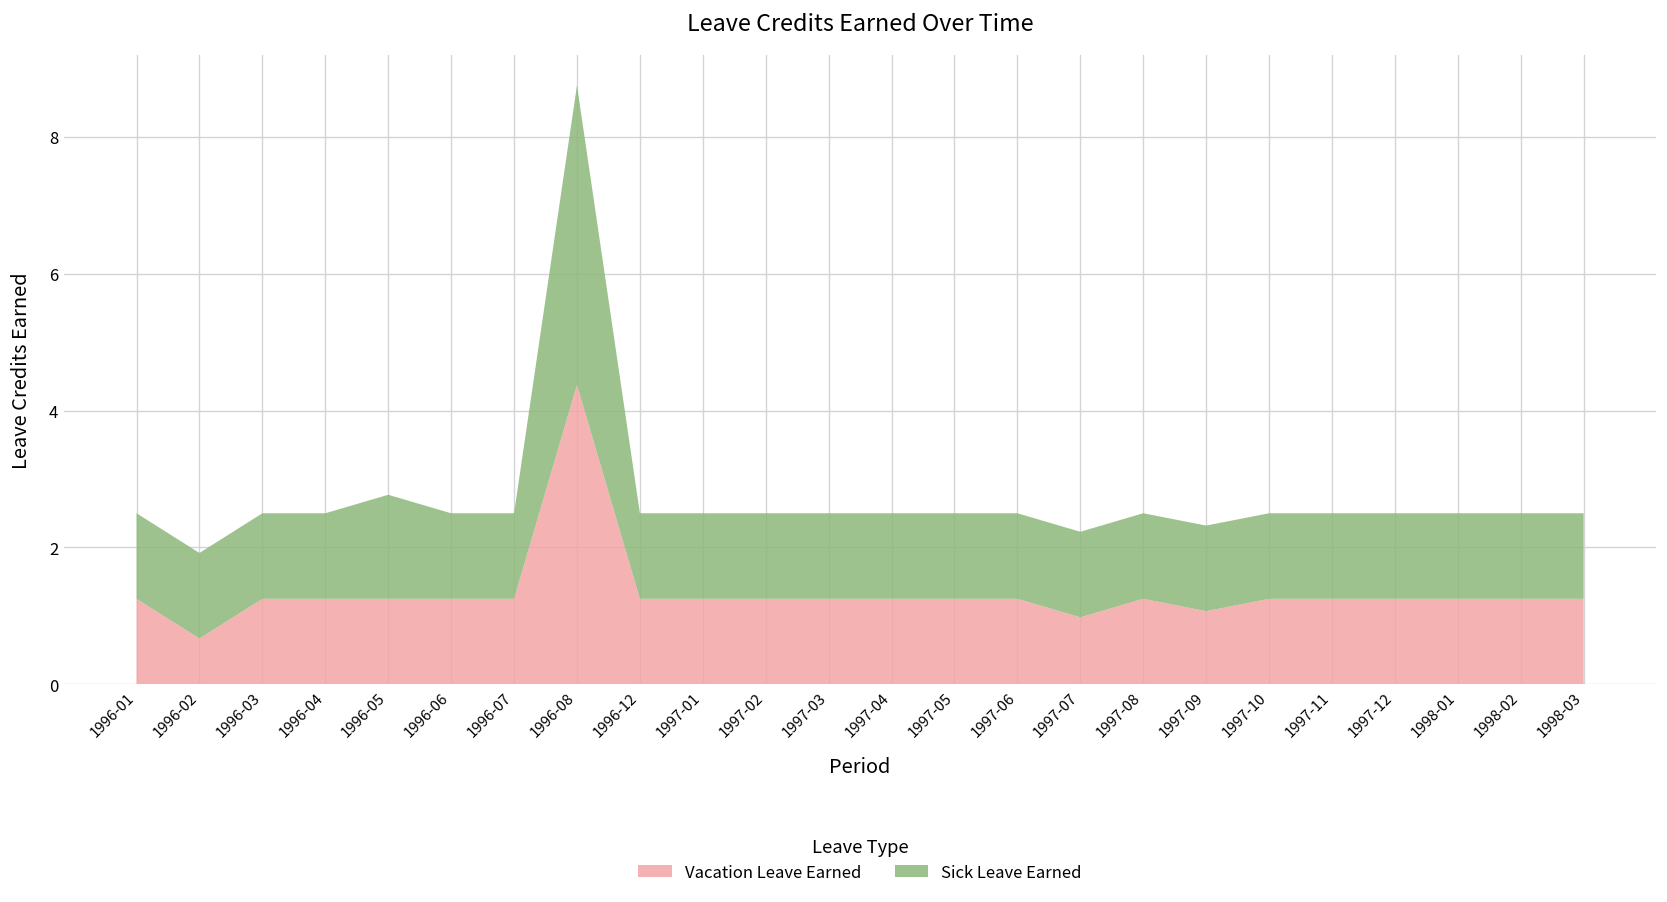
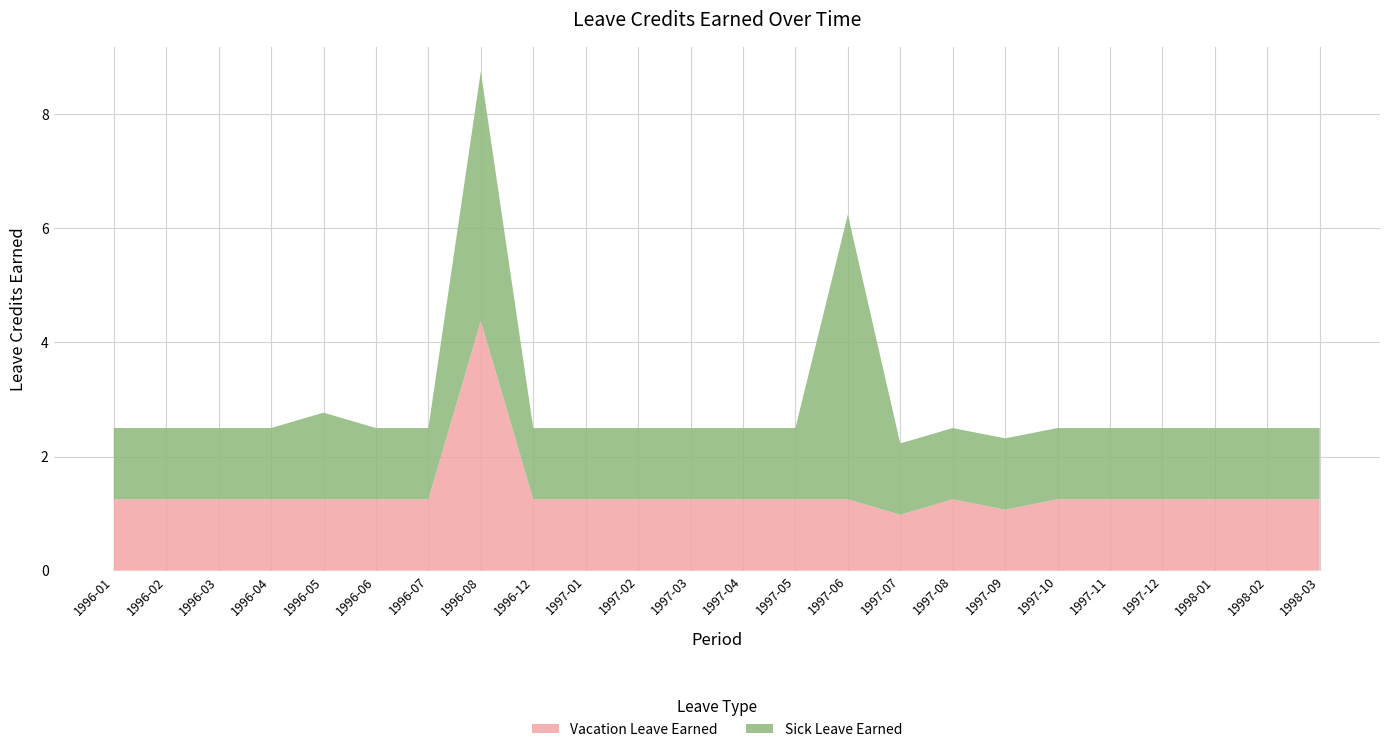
  {
    "Vacation Leave Earned": {
      "1996-01": 1.3,
-     "1996-02": 0.7,
+     "1996-02": 1.3,
      "1996-03": 1.3,
      "1996-04": 1.3,
      "1996-05": 1.3,
      "1996-06": 1.3,
      "1996-07": 1.3,
      "1996-08": 4.4,
      "1996-12": 1.3,
      "1997-01": 1.3,
      "1997-02": 1.3,
      "1997-03": 1.3,
      "1997-04": 1.3,
      "1997-05": 1.3,
      "1997-06": 1.3,
      "1997-07": 1.0,
      "1997-08": 1.3,
      "1997-09": 1.1,
      "1997-10": 1.3,
      "1997-11": 1.3,
      "1997-12": 1.3,
      "1998-01": 1.3,
      "1998-02": 1.3,
      "1998-03": 1.3
    },
    "Sick Leave Earned": {
      "1996-01": 1.3,
      "1996-02": 1.3,
      "1996-03": 1.3,
      "1996-04": 1.3,
      "1996-05": 1.5,
      "1996-06": 1.3,
      "1996-07": 1.3,
      "1996-08": 4.4,
      "1996-12": 1.3,
      "1997-01": 1.3,
      "1997-02": 1.3,
      "1997-03": 1.3,
      "1997-04": 1.3,
      "1997-05": 1.3,
-     "1997-06": 1.3,
+     "1997-06": 5.0,
      "1997-07": 1.3,
      "1997-08": 1.3,
      "1997-09": 1.3,
      "1997-10": 1.3,
      "1997-11": 1.3,
      "1997-12": 1.3,
      "1998-01": 1.3,
      "1998-02": 1.3,
      "1998-03": 1.3
    }
  }
